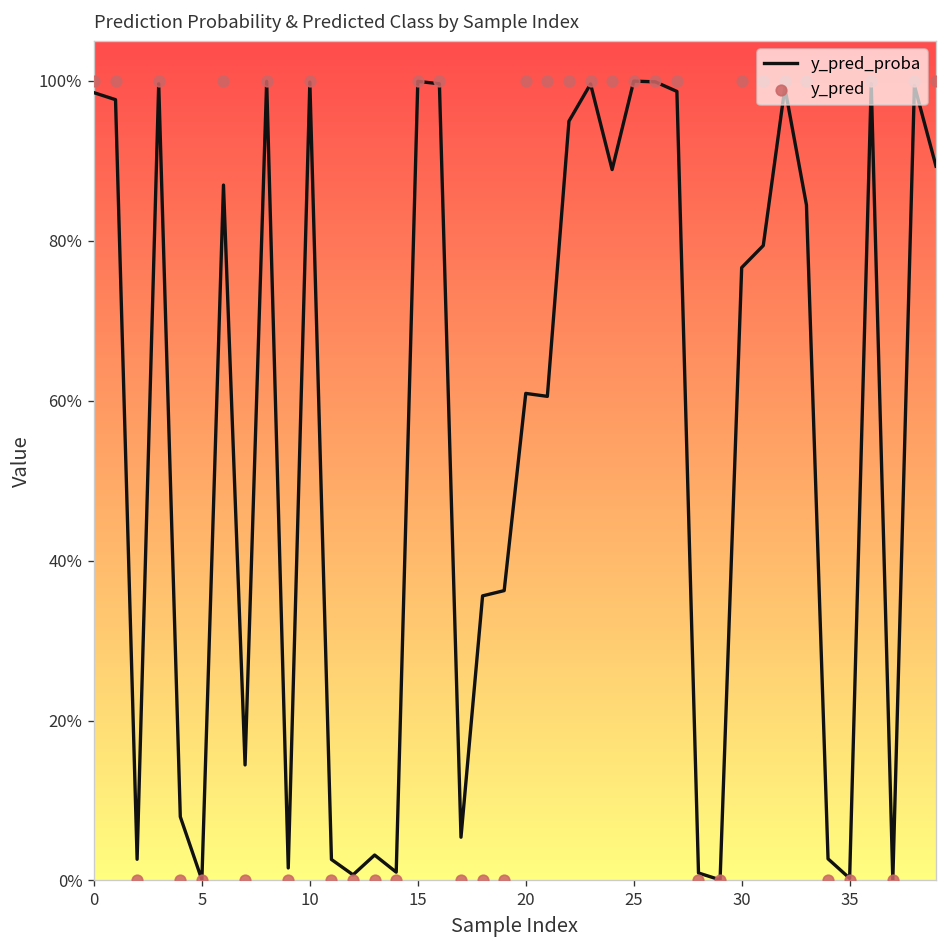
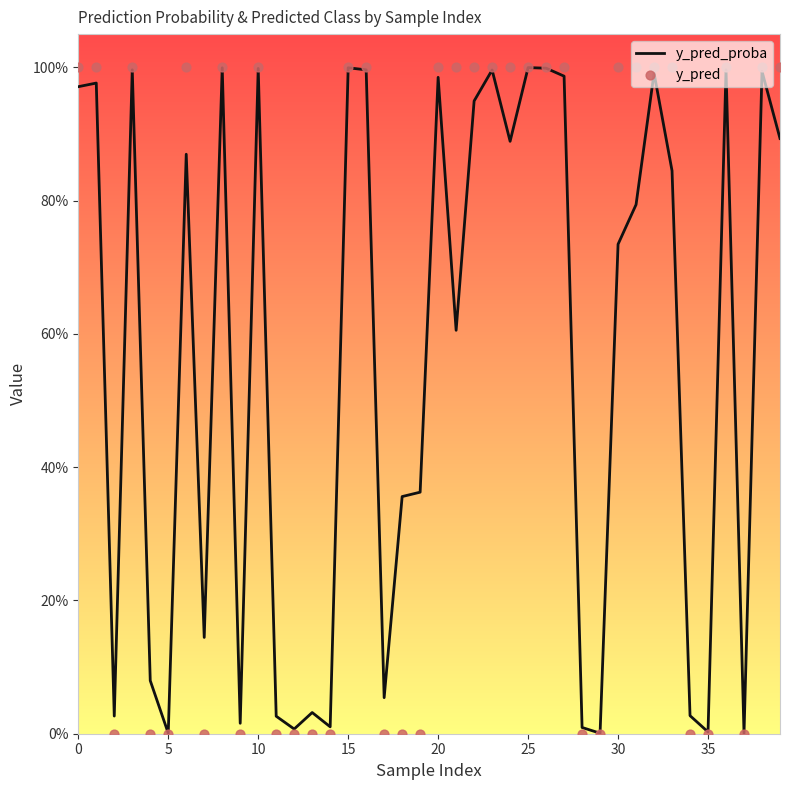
  {
    "y_pred_proba": {
-     "0": "99%",
-     "20": "61%",
-     "30": "77%"
+     "0": "97%",
+     "20": "99%",
+     "30": "73%"
    }
  }
